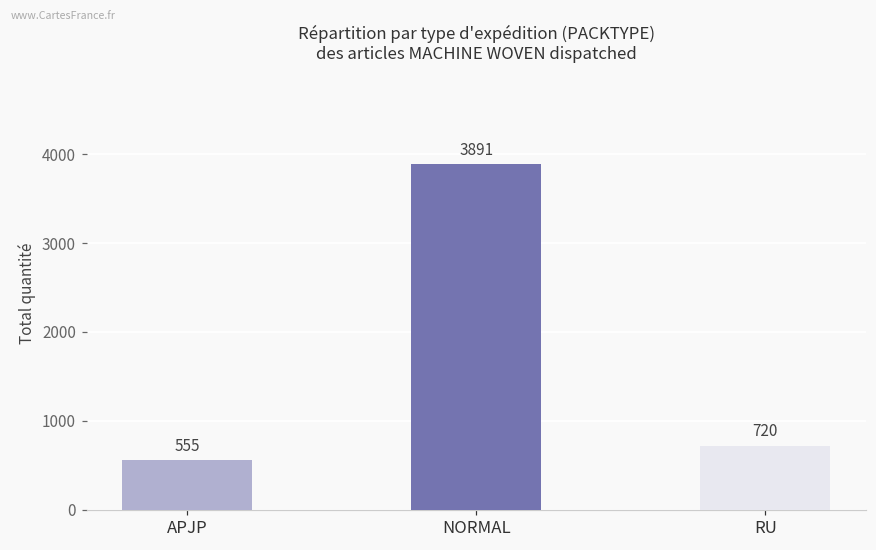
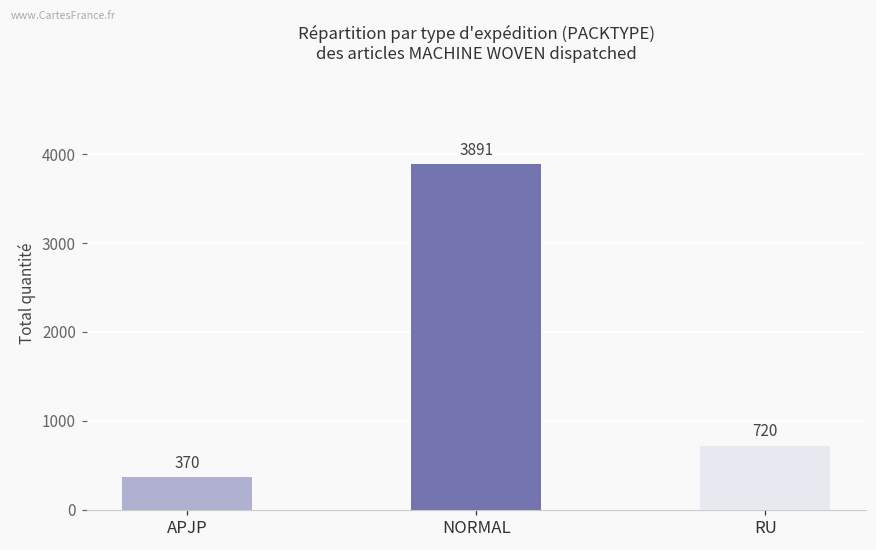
  {
-   "APJP": 555,
+   "APJP": 370,
    "NORMAL": 3891,
    "RU": 720
  }
